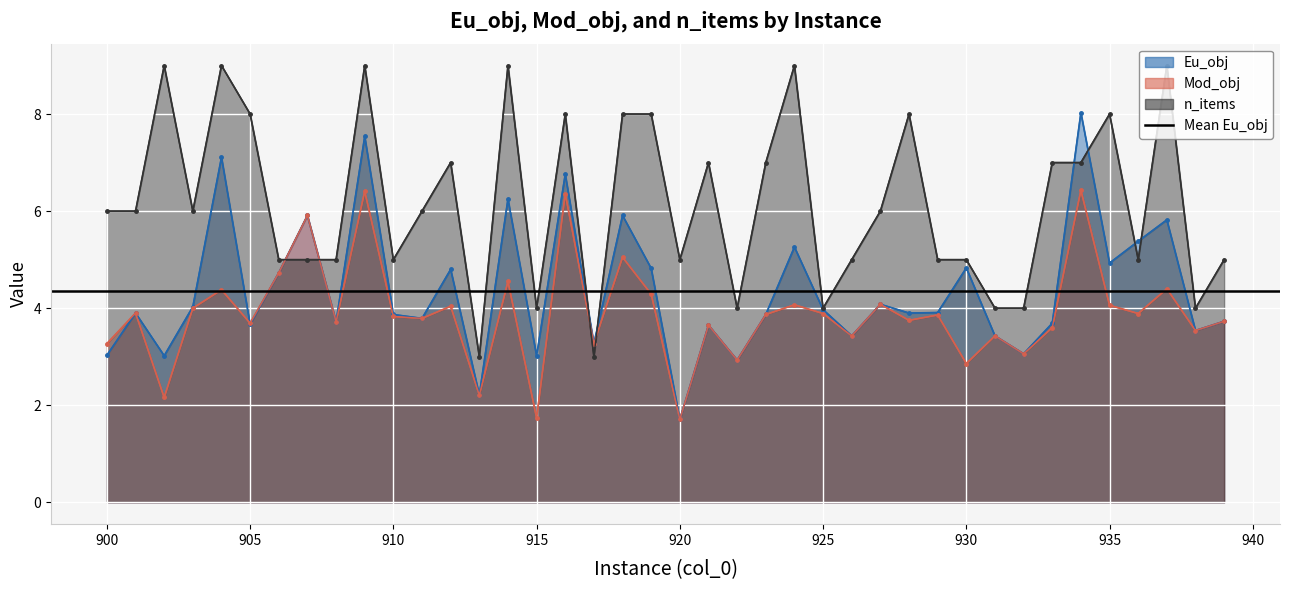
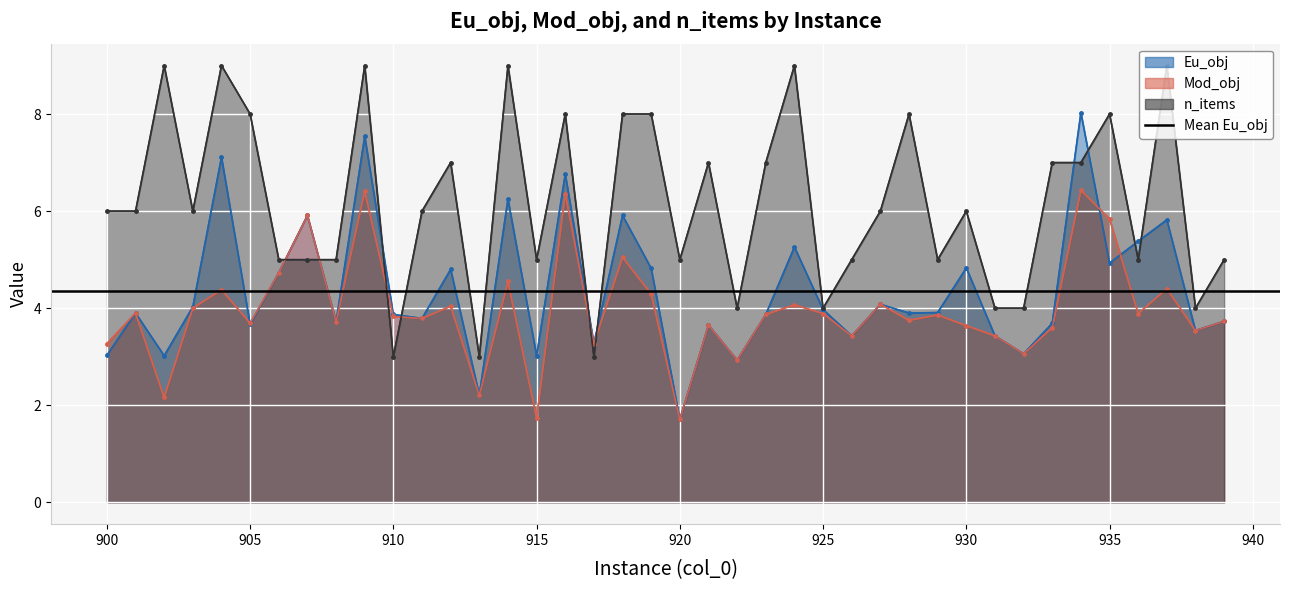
  {
    "Eu_obj": {
      "900": 3.0,
      "915": 3.0,
      "930": 4.8,
      "935": 4.9
    },
    "Mod_obj": {
      "900": 3.3,
      "915": 1.7,
      "925": 3.9,
-     "930": 2.9,
-     "935": 4.1
+     "930": 3.6,
+     "935": 5.8
    },
    "n_items": {
      "900": 6,
      "905": 8,
-     "910": 5,
-     "915": 4,
+     "910": 3,
+     "915": 5,
      "920": 5,
-     "930": 5,
+     "930": 6,
      "935": 8
    }
  }
